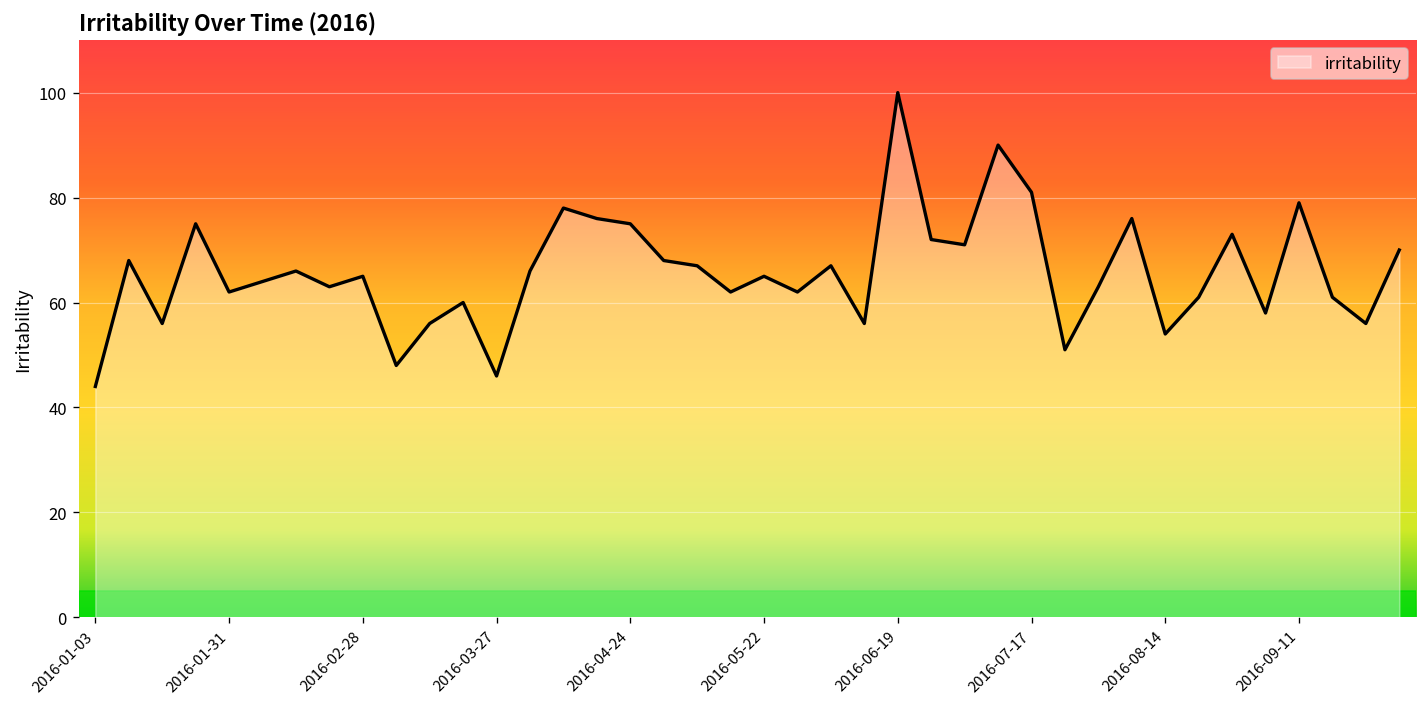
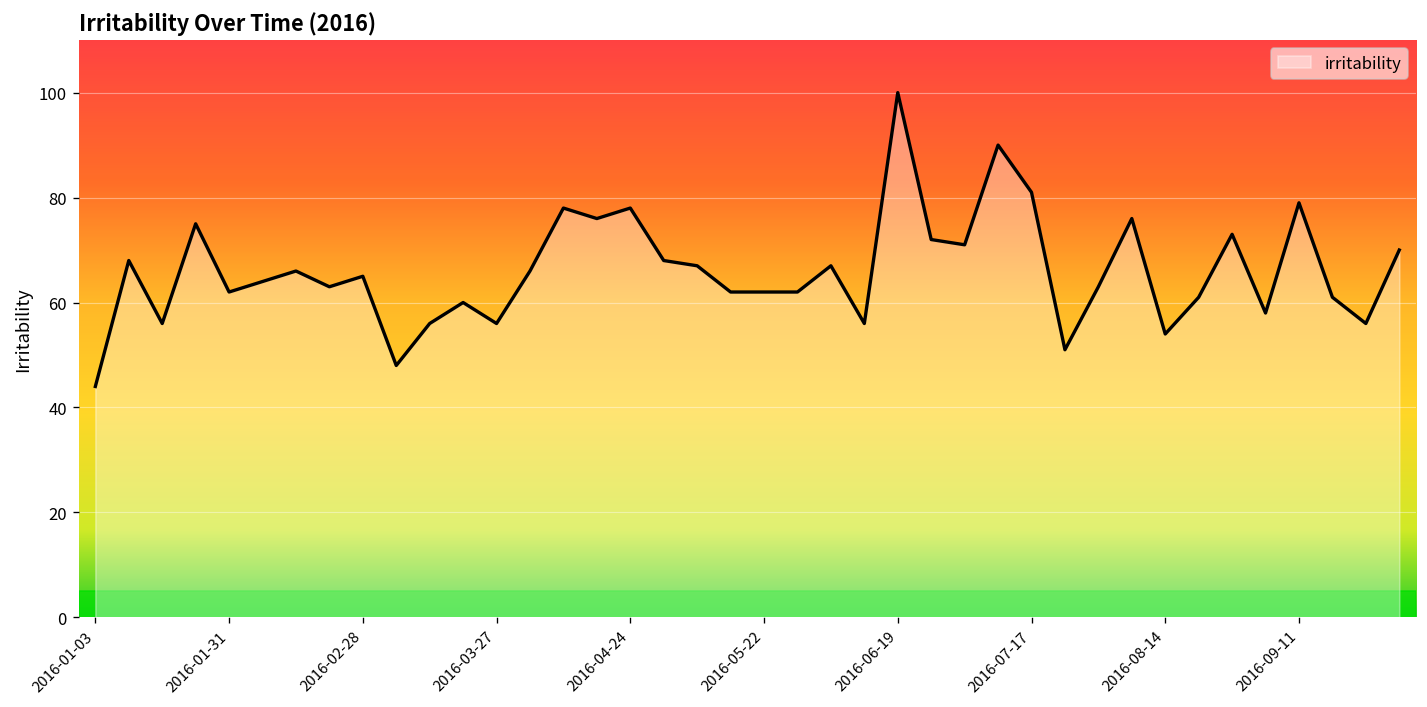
  {
    "2016-01-03": 44,
    "2016-01-31": 62,
    "2016-02-28": 65,
-   "2016-03-27": 46,
-   "2016-04-24": 75,
-   "2016-05-22": 65,
+   "2016-03-27": 56,
+   "2016-04-24": 78,
+   "2016-05-22": 62,
    "2016-06-19": 100,
    "2016-07-17": 81,
    "2016-08-14": 54,
    "2016-09-11": 79
  }
